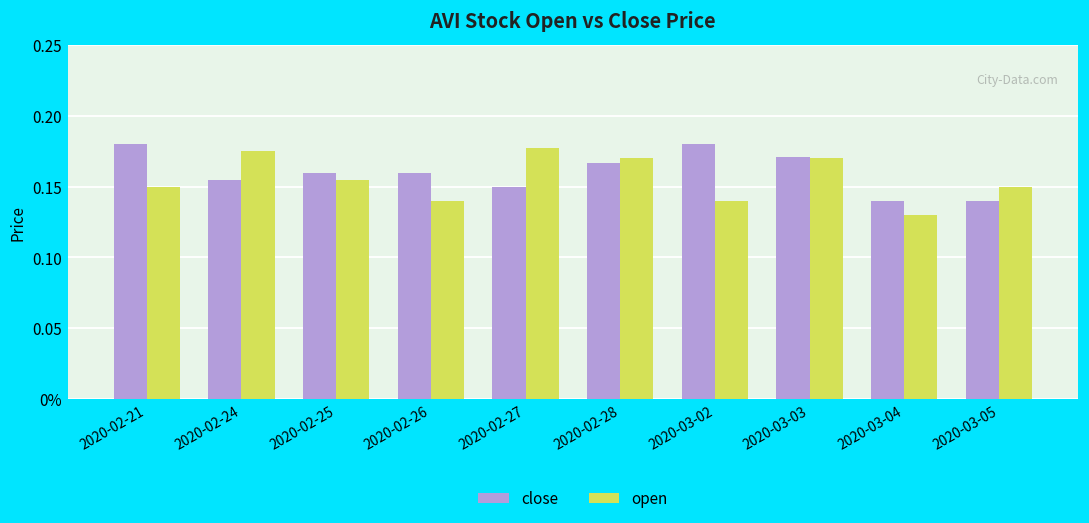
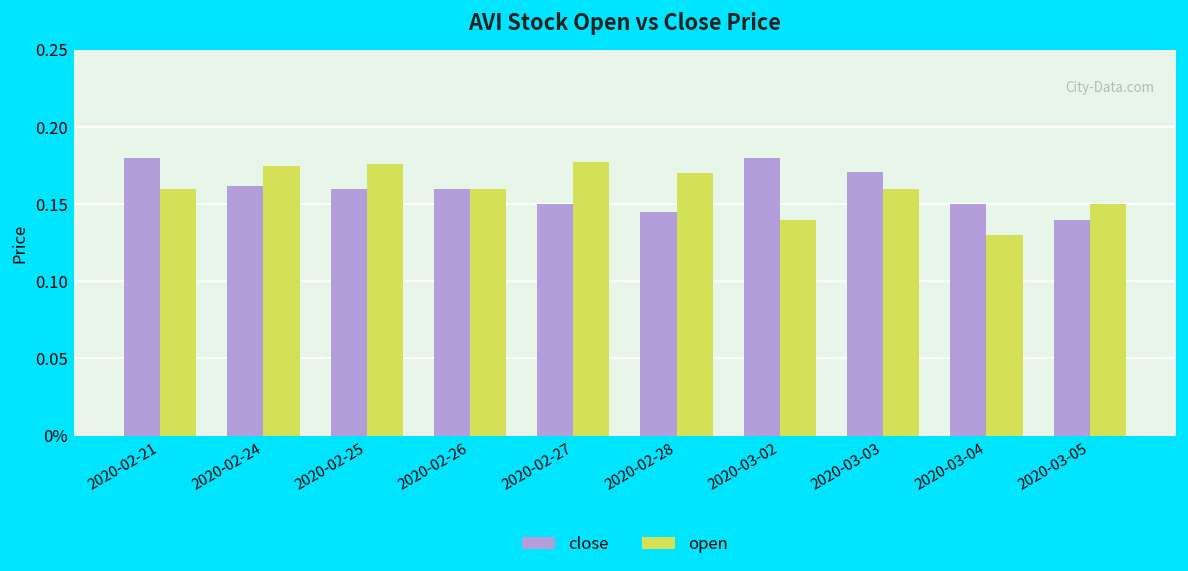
  {
    "close": {
      "2020-02-21": 0.180,
-     "2020-02-24": 0.155,
+     "2020-02-24": 0.162,
      "2020-02-25": 0.160,
      "2020-02-26": 0.160,
      "2020-02-27": 0.150,
-     "2020-02-28": 0.167,
+     "2020-02-28": 0.145,
      "2020-03-02": 0.180,
      "2020-03-03": 0.171,
-     "2020-03-04": 0.14,
+     "2020-03-04": 0.15,
      "2020-03-05": 0.140
    },
    "open": {
-     "2020-02-21": 0.15,
+     "2020-02-21": 0.16,
      "2020-02-24": 0.175,
-     "2020-02-25": 0.155,
-     "2020-02-26": 0.14,
+     "2020-02-25": 0.176,
+     "2020-02-26": 0.16,
      "2020-02-27": 0.177,
      "2020-02-28": 0.170,
      "2020-03-02": 0.140,
-     "2020-03-03": 0.17,
+     "2020-03-03": 0.16,
      "2020-03-04": 0.130,
      "2020-03-05": 0.150
    }
  }
